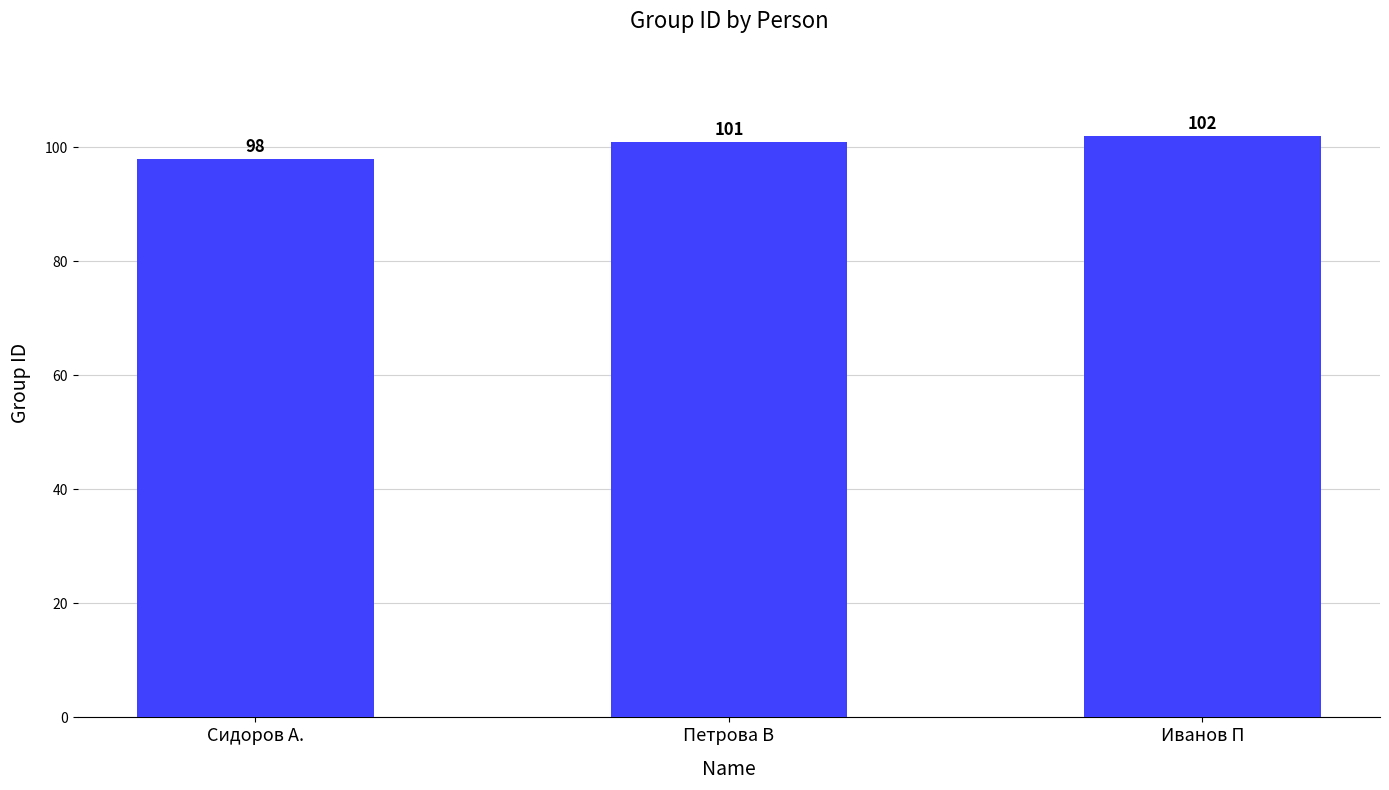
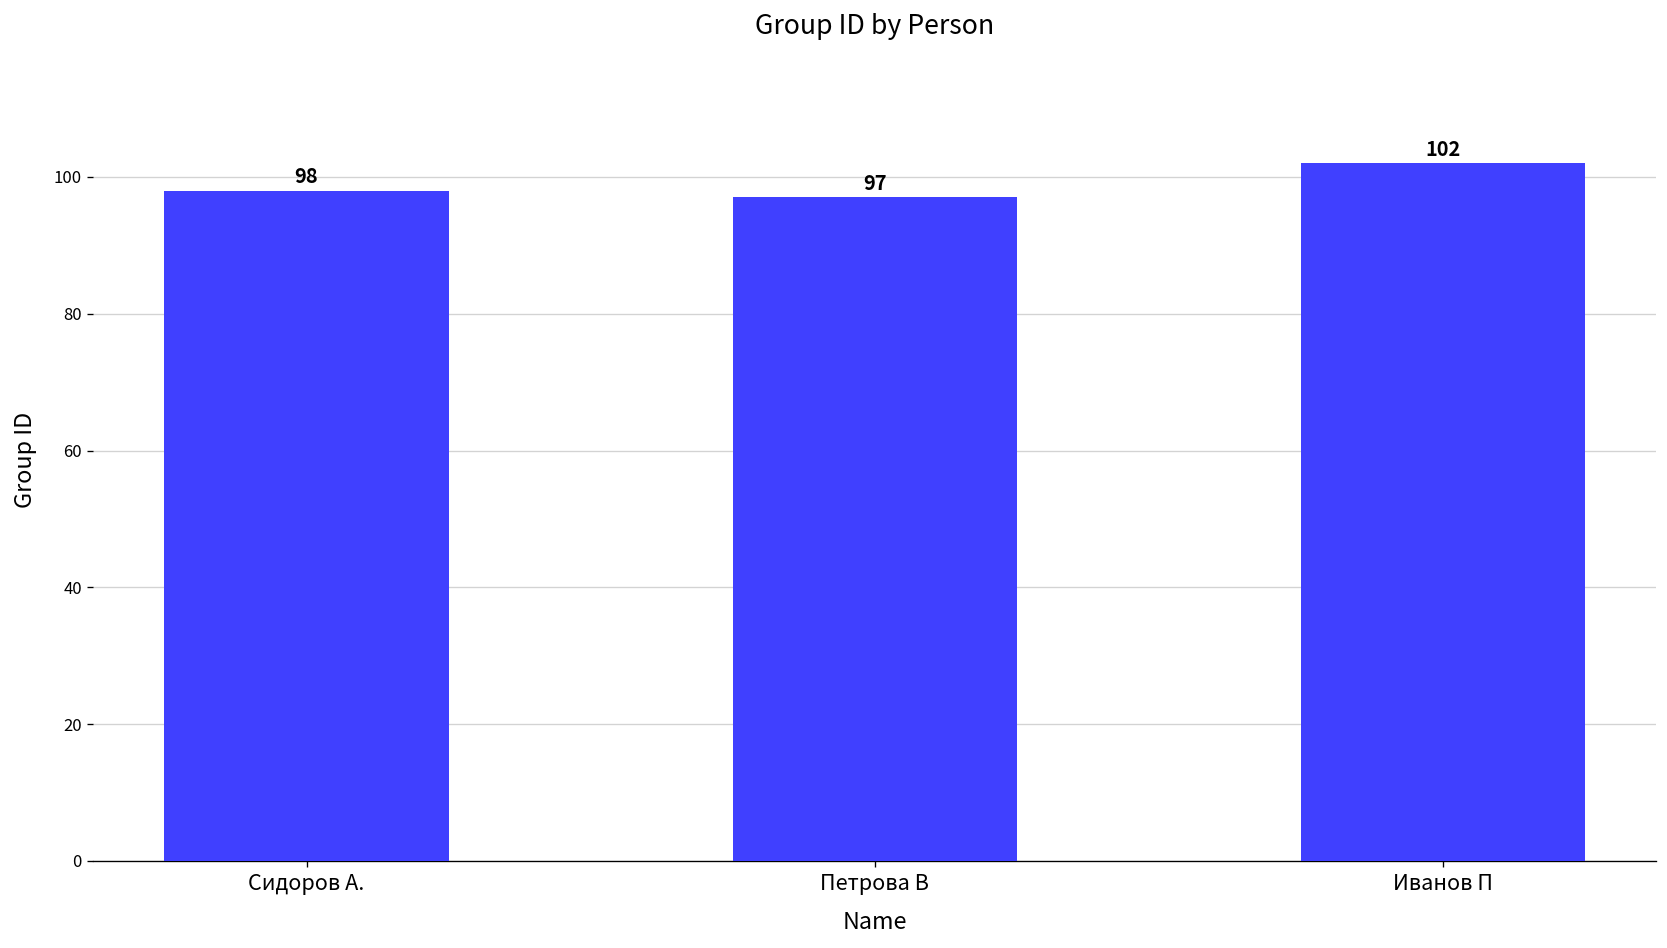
  {
    "Сидоров А.": 98,
-   "Петрова В": 101,
+   "Петрова В": 97,
    "Иванов П": 102
  }
